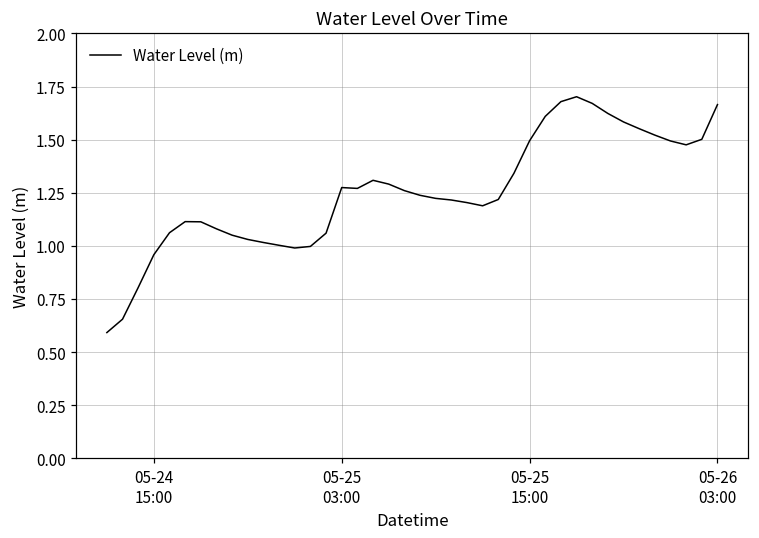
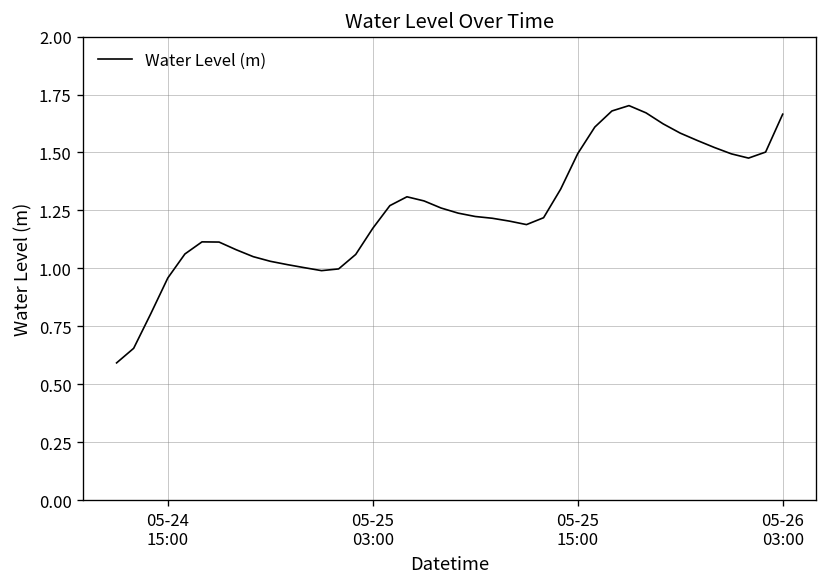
  {
    "05-24 15:00": 0.96,
-   "05-25 03:00": 1.27,
+   "05-25 03:00": 1.17,
    "05-25 15:00": 1.49,
    "05-26 03:00": 1.67
  }
